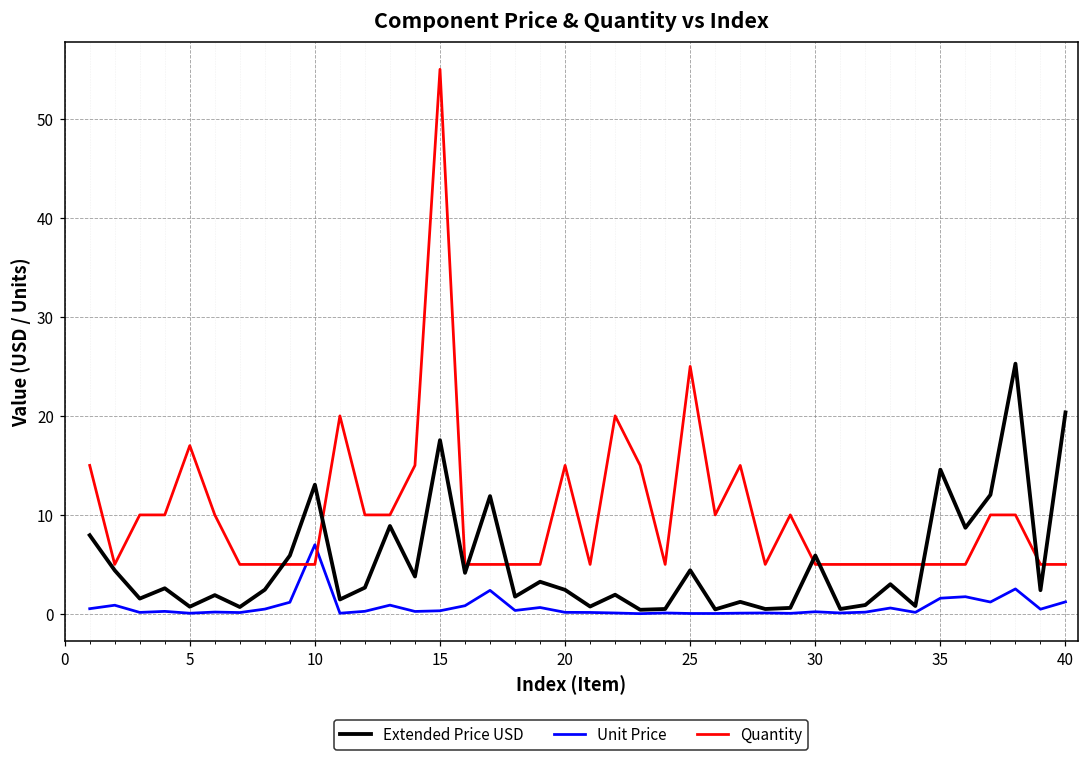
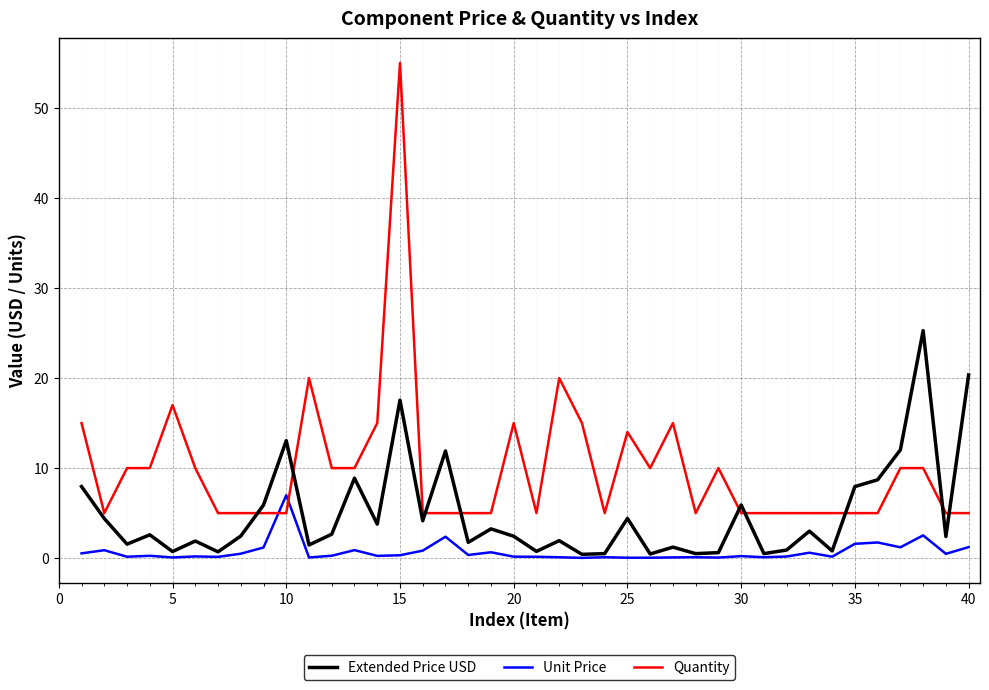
  {
    "Extended Price USD": {
      "5": 1,
      "10": 13,
      "15": 18,
      "20": 2,
      "25": 4,
      "30": 6,
-     "35": 15,
+     "35": 8,
      "40": 20
    },
    "Unit Price": {
      "5": 0,
      "10": 7,
      "15": 0,
      "20": 0,
      "25": 0,
      "30": 0,
      "35": 2,
      "40": 1
    },
    "Quantity": {
      "5": 17,
      "10": 5,
      "15": 55,
      "20": 15,
-     "25": 25,
+     "25": 14,
      "30": 5,
      "35": 5,
      "40": 5
    }
  }
